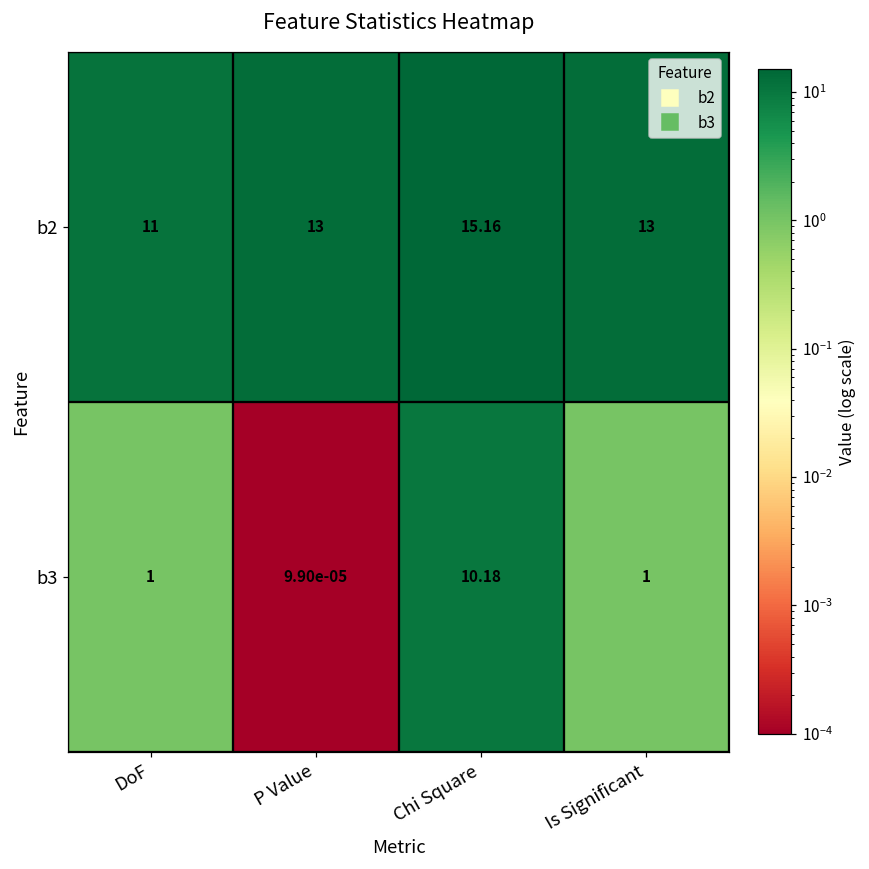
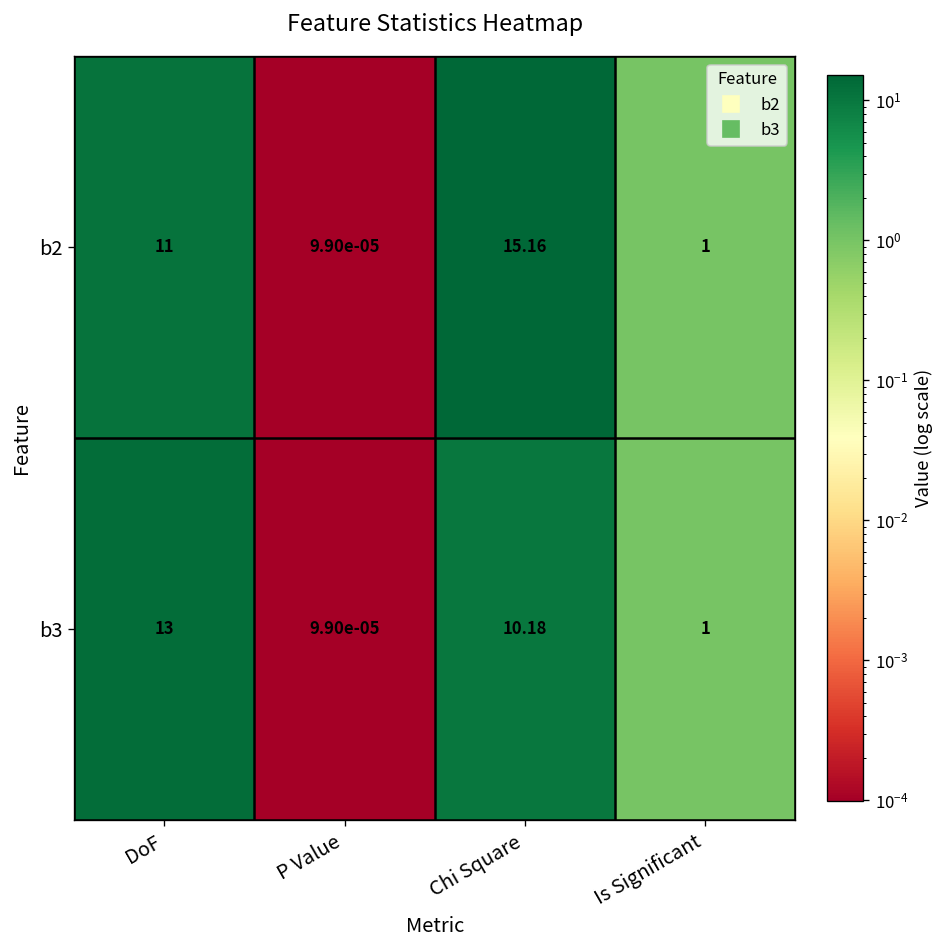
  {
    "b2": {
      "DoF": "11",
-     "P Value": "13",
+     "P Value": "9.90e-05",
      "Chi Square": "15.16",
-     "Is Significant": "13"
+     "Is Significant": "1"
    },
    "b3": {
-     "DoF": "1",
+     "DoF": "13",
      "P Value": "9.90e-05",
      "Chi Square": "10.18",
      "Is Significant": "1"
    }
  }
